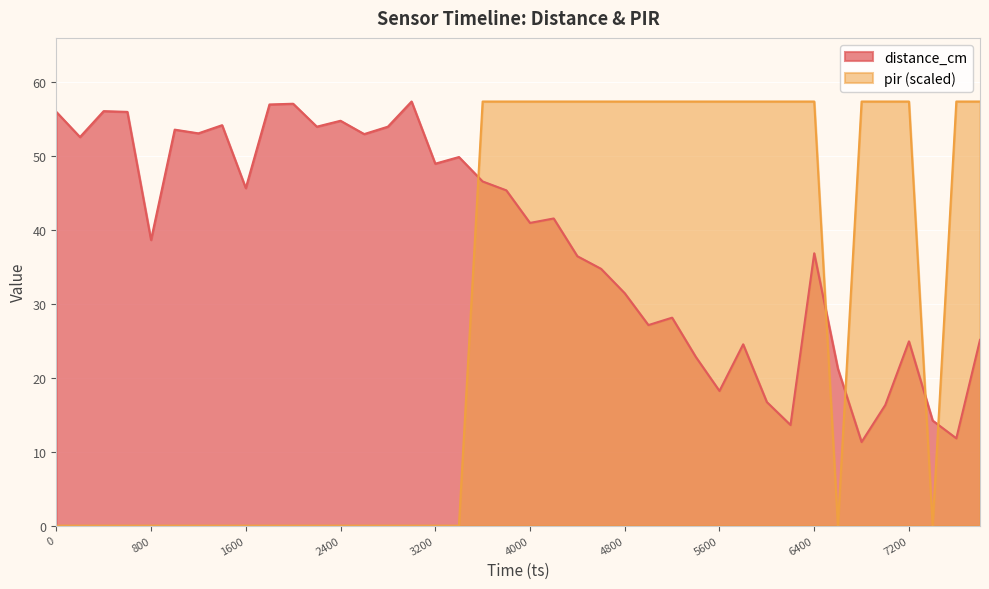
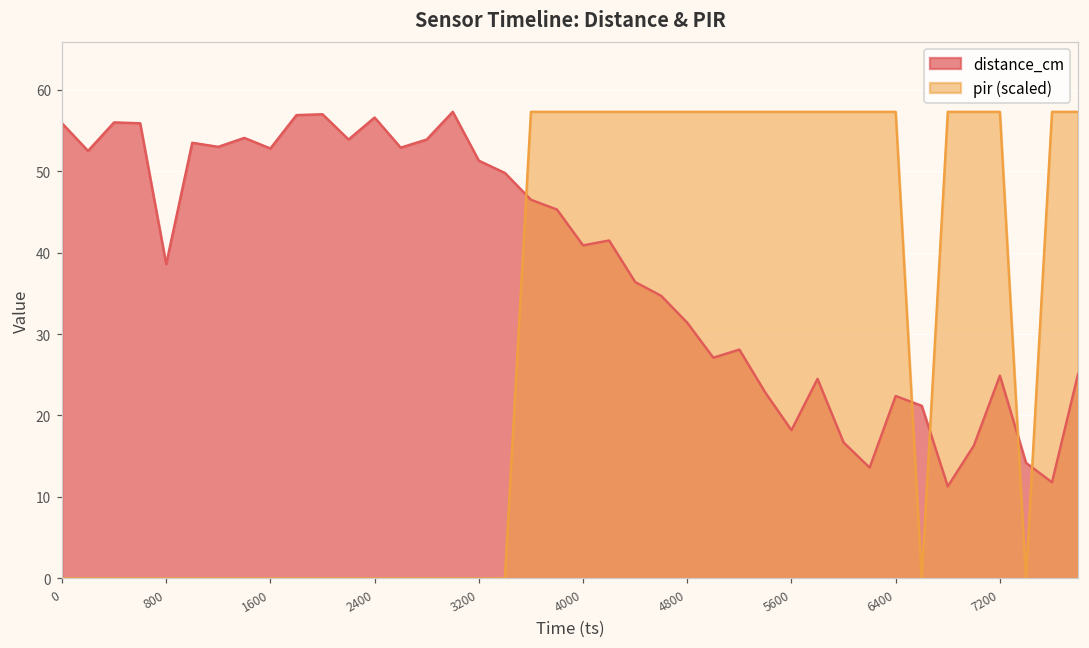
  {
    "distance_cm": {
      "0": 56,
      "800": 39,
-     "1600": 46,
-     "2400": 55,
-     "3200": 49,
+     "1600": 53,
+     "2400": 57,
+     "3200": 51,
      "4000": 41,
      "4800": 31,
      "5600": 18,
-     "6400": 37,
+     "6400": 22,
      "7200": 25
    },
    "pir (scaled)": {
      "0": 0,
      "800": 0,
      "1600": 0,
      "2400": 0,
      "3200": 0,
      "4000": 57,
      "4800": 57,
      "5600": 57,
      "6400": 57,
      "7200": 57
    }
  }
